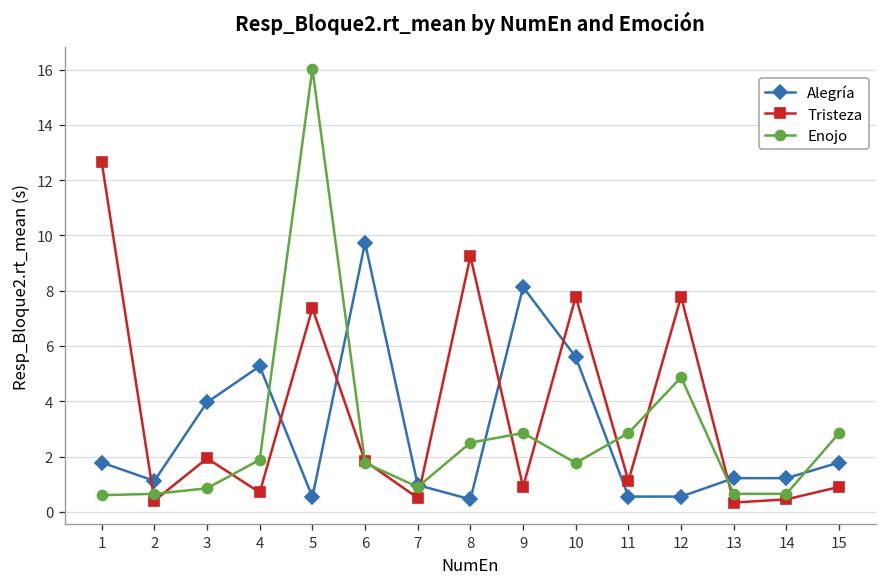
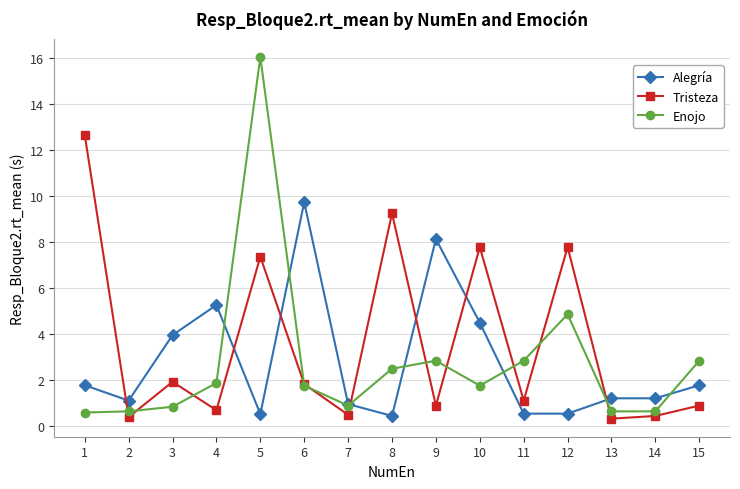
  {
    "Alegría": {
      "1": 1.8,
      "2": 1.1,
      "3": 4.0,
      "4": 5.3,
      "5": 0.5,
      "6": 9.7,
      "8": 0.5,
      "9": 8.1,
-     "10": 5.6,
+     "10": 4.5,
      "11": 0.6,
      "12": 0.6,
      "13": 1.2,
      "14": 1.2,
      "15": 1.8
    },
    "Tristeza": {
      "1": 12.6,
      "2": 0.4,
      "3": 1.9,
      "4": 0.7,
      "5": 7.4,
      "7": 0.5,
      "8": 9.2,
      "9": 0.9,
      "10": 7.8,
      "11": 1.1,
      "12": 7.8,
      "13": 0.3,
      "14": 0.5,
      "15": 0.9
    },
    "Enojo": {
      "1": 0.6,
      "2": 0.7,
      "3": 0.8,
      "4": 1.9,
      "5": 16.0,
      "8": 2.5,
      "9": 2.8,
      "10": 1.8,
      "11": 2.8,
      "12": 4.9,
      "13": 0.7,
      "14": 0.7,
      "15": 2.8
    }
  }
